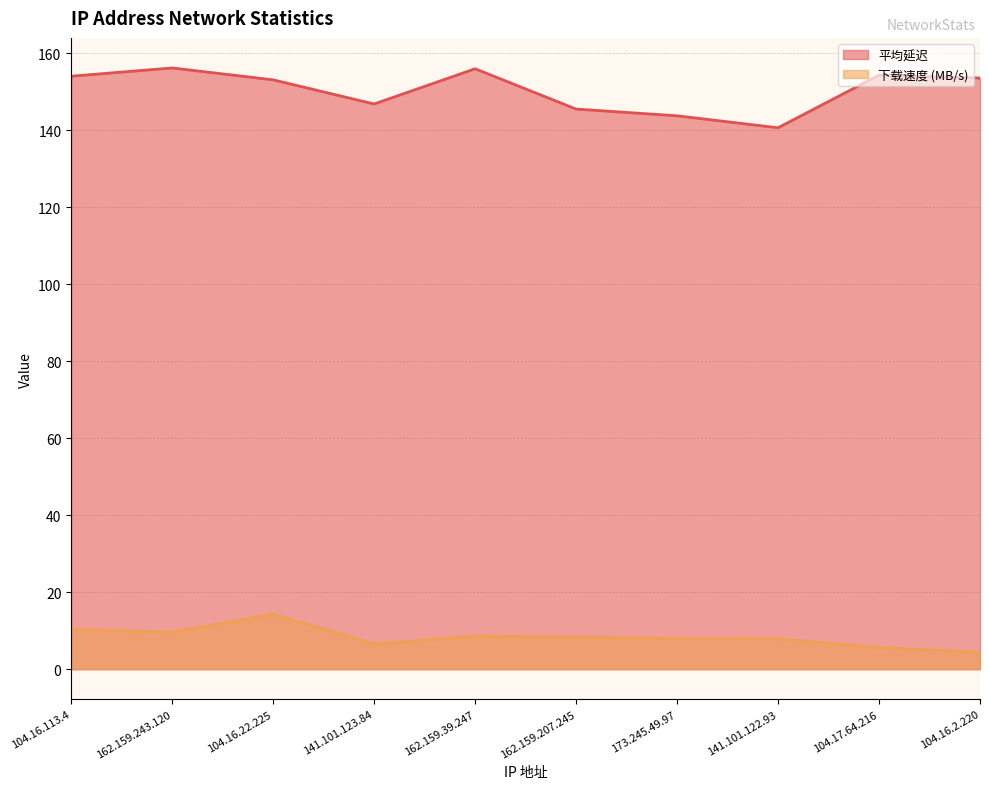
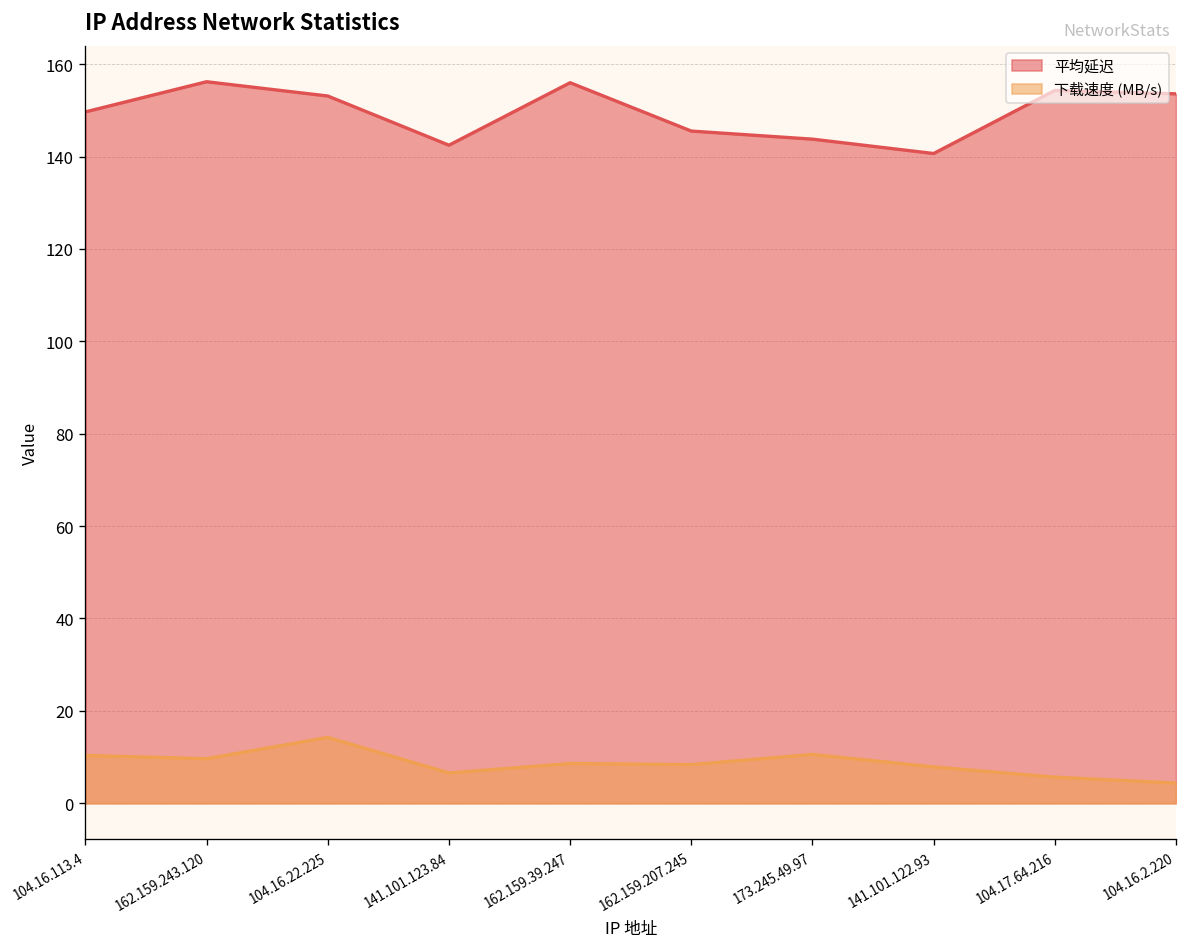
  {
    "平均延迟": {
-     "104.16.113.4": 154,
+     "104.16.113.4": 150,
      "162.159.243.120": 156,
      "104.16.22.225": 153,
-     "141.101.123.84": 147,
+     "141.101.123.84": 142,
      "162.159.39.247": 156,
      "162.159.207.245": 146,
      "173.245.49.97": 144,
      "141.101.122.93": 141,
      "104.16.2.220": 154
    },
    "下载速度 (MB/s)": {
      "104.16.113.4": 10,
      "162.159.243.120": 10,
      "104.16.22.225": 14,
      "141.101.123.84": 7,
      "162.159.39.247": 9,
      "162.159.207.245": 8,
-     "173.245.49.97": 8,
+     "173.245.49.97": 11,
      "141.101.122.93": 8,
      "104.17.64.216": 6,
      "104.16.2.220": 4
    }
  }
